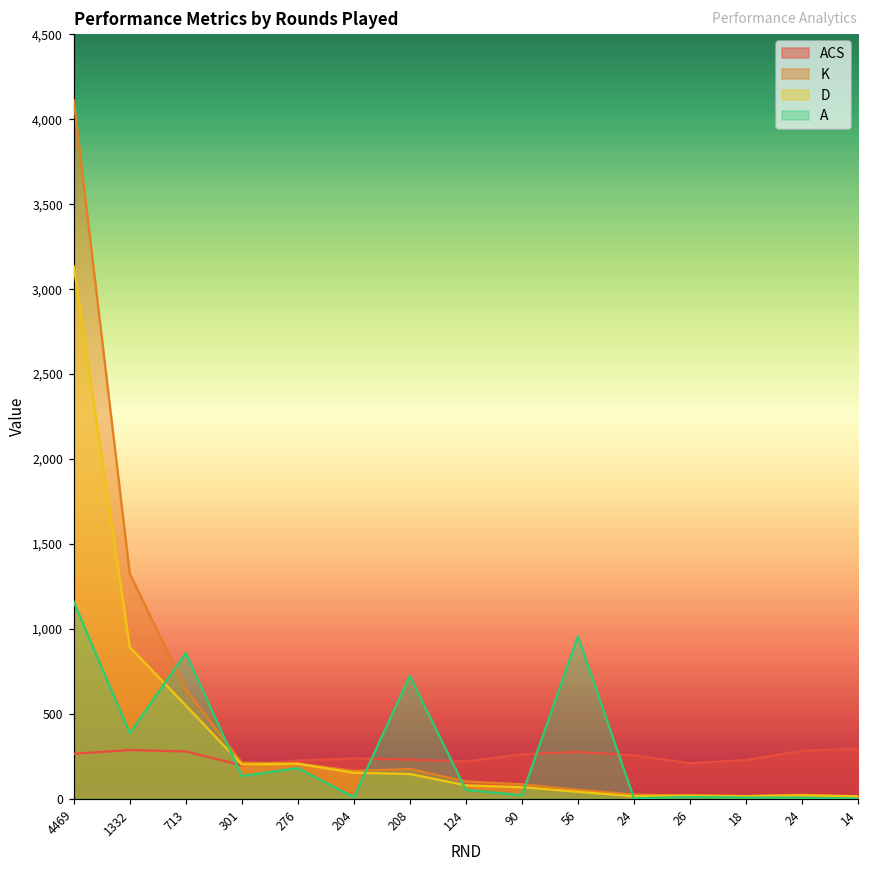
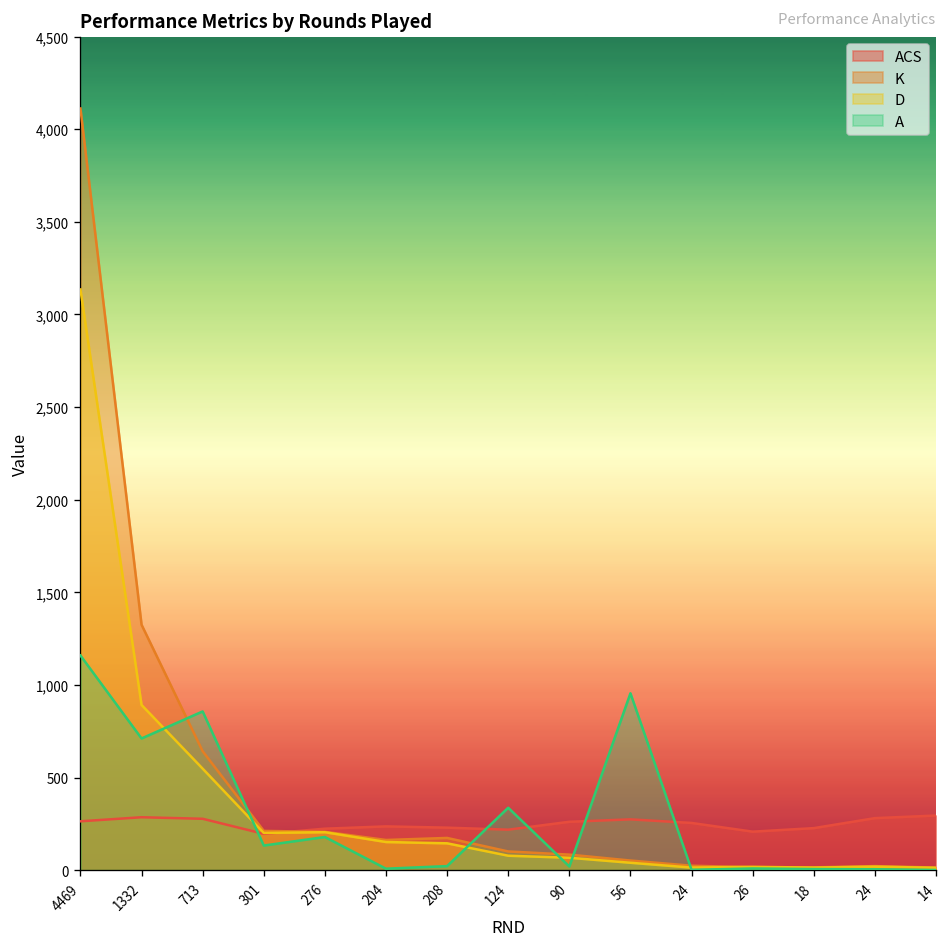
  {
    "A": {
      "4469": "1,160",
-     "1332": "390",
+     "1332": "710",
      "713": "860",
      "301": "130",
      "276": "180",
      "204": "10",
-     "208": "720",
-     "124": "50",
+     "208": "20",
+     "124": "340",
      "90": "20",
      "56": "960"
    }
  }
